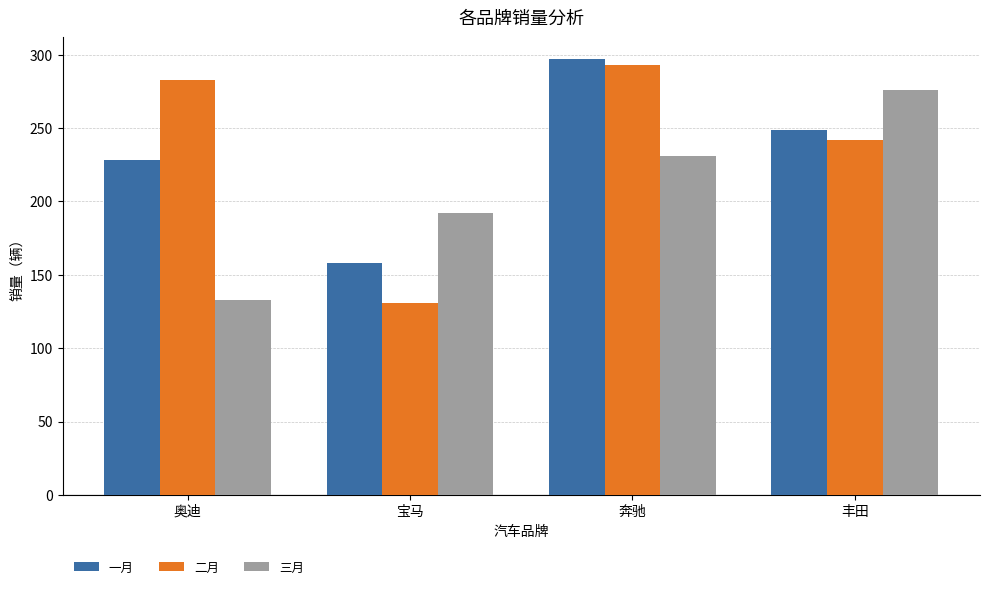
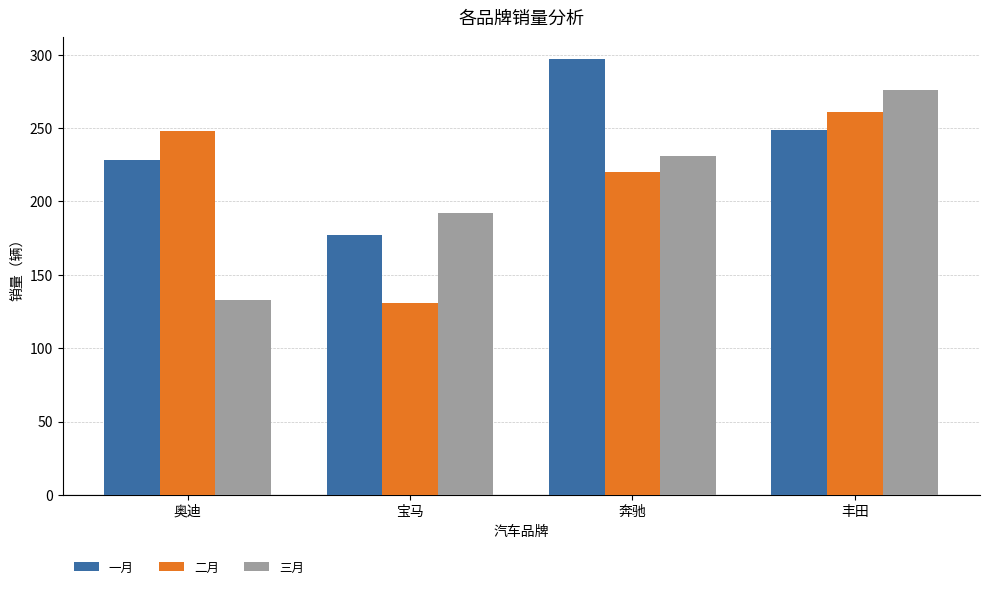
  {
    "一月": {
      "奥迪": 228,
-     "宝马": 158,
+     "宝马": 177,
      "奔驰": 297,
      "丰田": 249
    },
    "二月": {
-     "奥迪": 283,
+     "奥迪": 248,
      "宝马": 131,
-     "奔驰": 293,
-     "丰田": 242
+     "奔驰": 220,
+     "丰田": 261
    },
    "三月": {
      "奥迪": 133,
      "宝马": 192,
      "奔驰": 231,
      "丰田": 276
    }
  }
